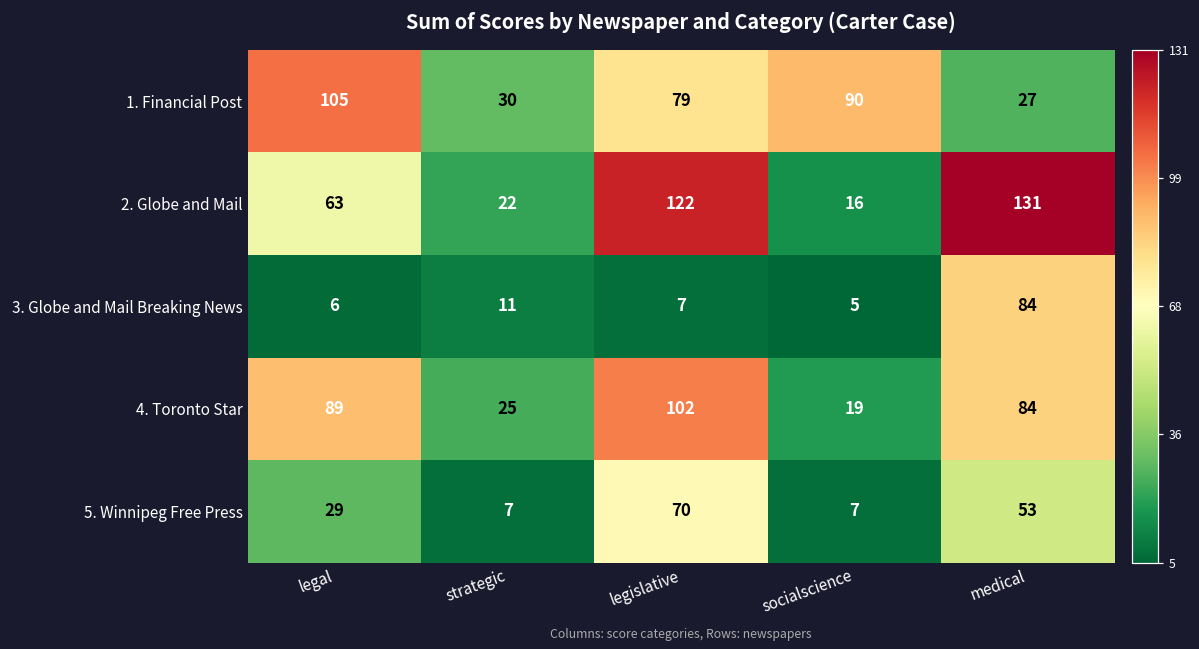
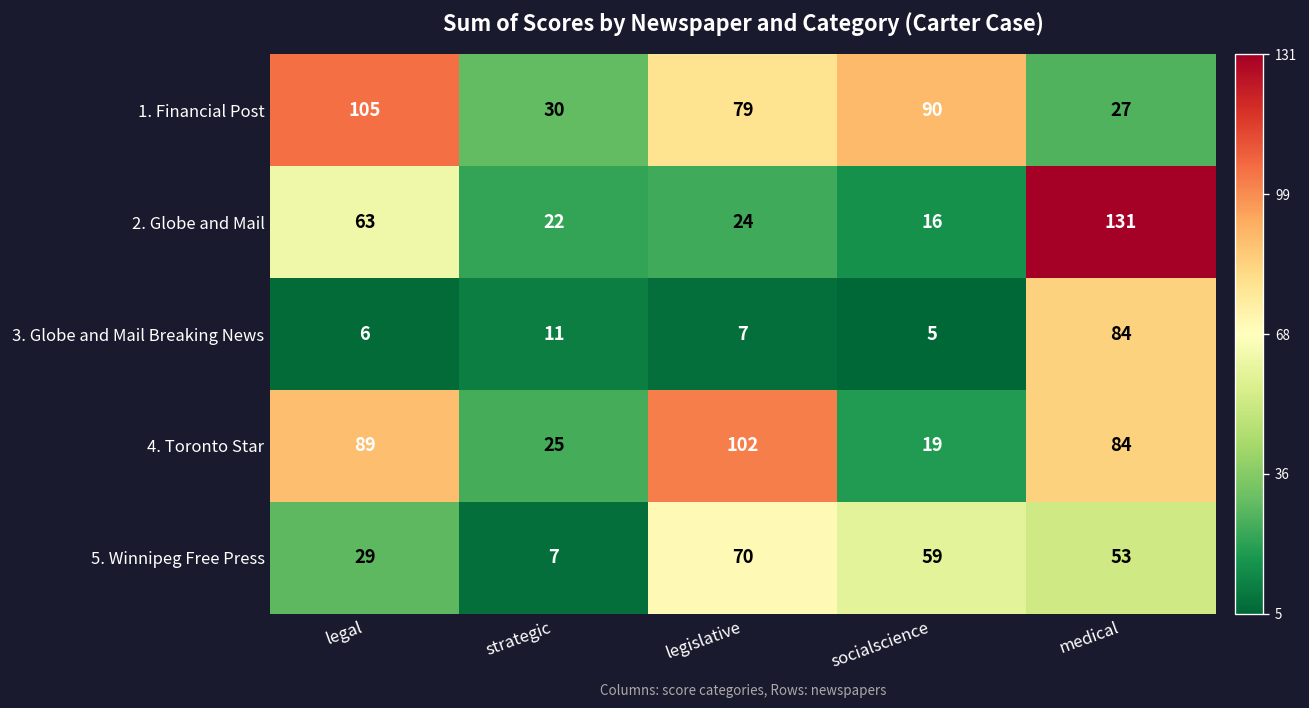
  {
    "1. Financial Post": {
      "legal": 105,
      "strategic": 30,
      "legislative": 79,
      "socialscience": 90,
      "medical": 27
    },
    "2. Globe and Mail": {
      "legal": 63,
      "strategic": 22,
-     "legislative": 122,
+     "legislative": 24,
      "socialscience": 16,
      "medical": 131
    },
    "3. Globe and Mail Breaking News": {
      "legal": 6,
      "strategic": 11,
      "legislative": 7,
      "socialscience": 5,
      "medical": 84
    },
    "4. Toronto Star": {
      "legal": 89,
      "strategic": 25,
      "legislative": 102,
      "socialscience": 19,
      "medical": 84
    },
    "5. Winnipeg Free Press": {
      "legal": 29,
      "strategic": 7,
      "legislative": 70,
-     "socialscience": 7,
+     "socialscience": 59,
      "medical": 53
    }
  }
